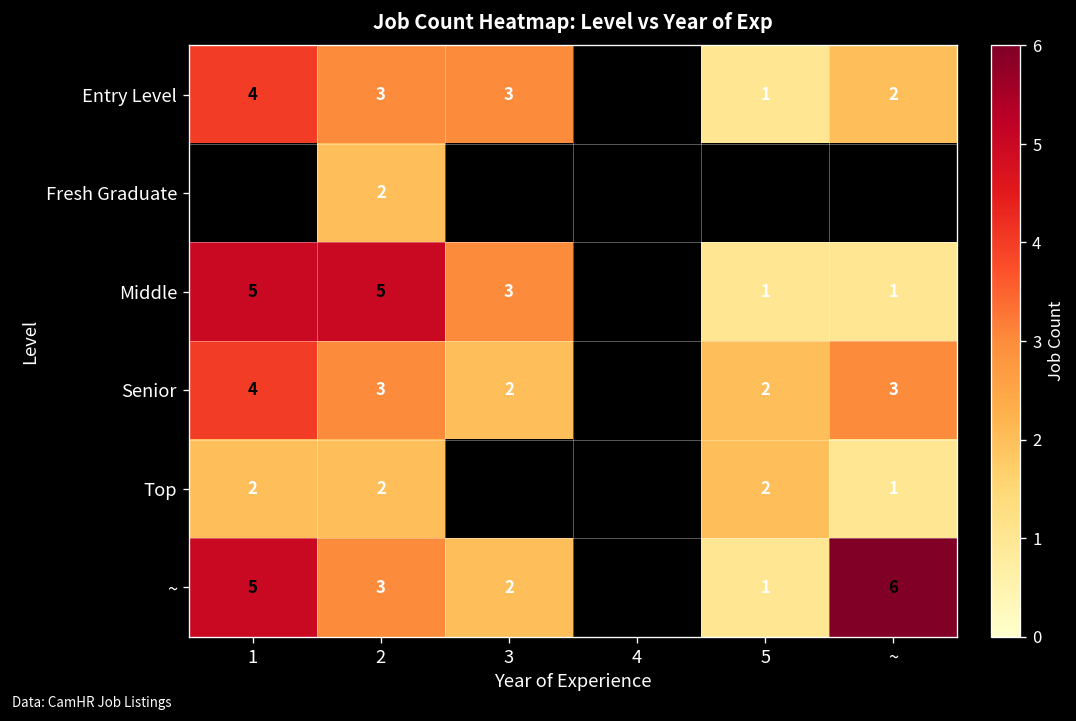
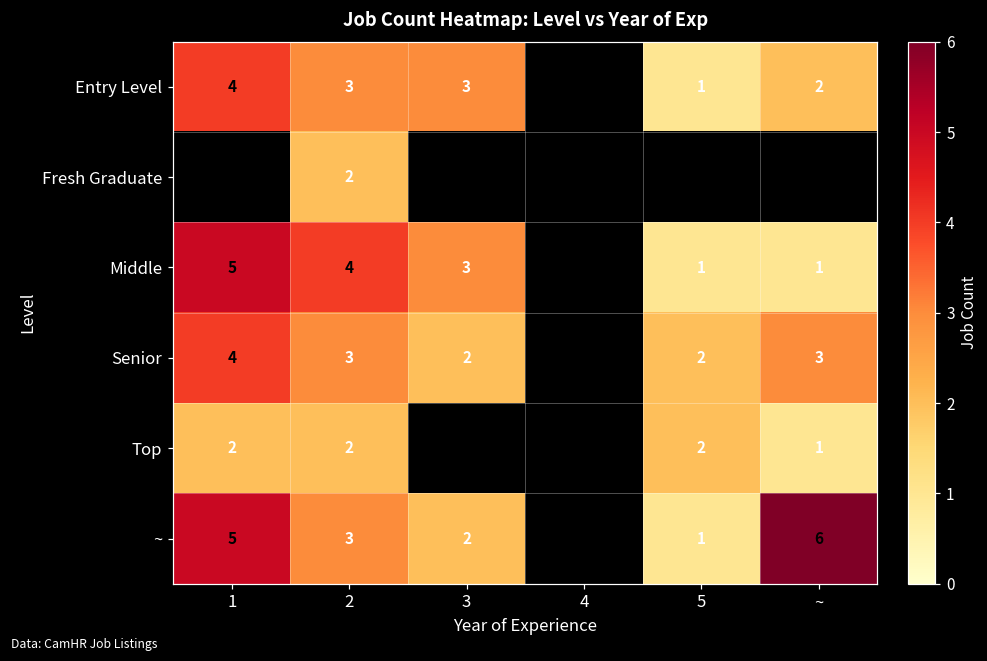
  {
    "Entry Level": {
      "1": 4,
      "2": 3,
      "3": 3,
      "5": 1,
      "~": 2
    },
    "Fresh Graduate": {
      "2": 2
    },
    "Middle": {
      "1": 5,
-     "2": 5,
+     "2": 4,
      "3": 3,
      "5": 1,
      "~": 1
    },
    "Senior": {
      "1": 4,
      "2": 3,
      "3": 2,
      "5": 2,
      "~": 3
    },
    "Top": {
      "1": 2,
      "2": 2,
      "5": 2,
      "~": 1
    },
    "~": {
      "1": 5,
      "2": 3,
      "3": 2,
      "5": 1,
      "~": 6
    }
  }
